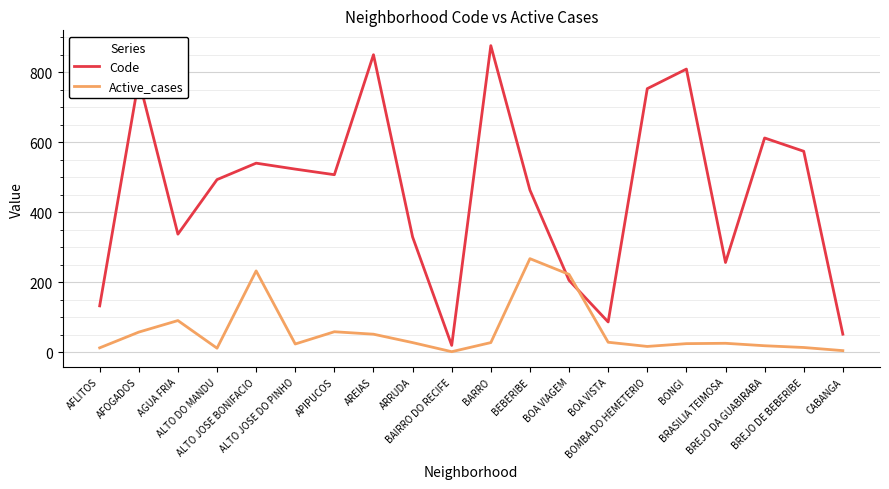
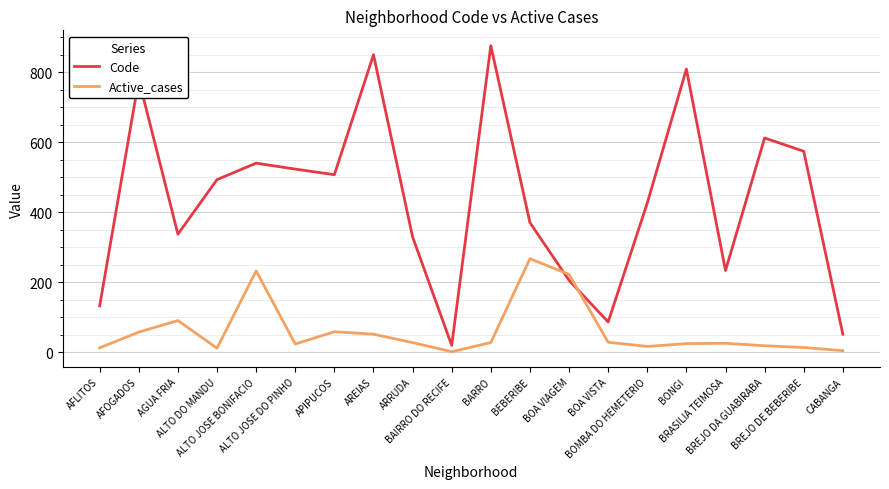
  {
    "Code": {
      "AFLITOS": 130,
      "AGUA FRIA": 340,
      "ALTO DO MANDU": 490,
      "ALTO JOSE BONIFACIO": 540,
      "ALTO JOSE DO PINHO": 520,
      "APIPUCOS": 510,
      "AREIAS": 850,
      "ARRUDA": 330,
      "BAIRRO DO RECIFE": 20,
      "BARRO": 880,
-     "BEBERIBE": 460,
+     "BEBERIBE": 370,
      "BOA VIAGEM": 210,
      "BOA VISTA": 90,
-     "BOMBA DO HEMETERIO": 750,
+     "BOMBA DO HEMETERIO": 430,
      "BONGI": 810,
-     "BRASILIA TEIMOSA": 260,
+     "BRASILIA TEIMOSA": 230,
      "BREJO DA GUABIRABA": 610,
      "BREJO DE BEBERIBE": 570,
      "CABANGA": 50
    },
    "Active_cases": {
      "AFLITOS": 10,
      "AFOGADOS": 60,
      "AGUA FRIA": 90,
      "ALTO DO MANDU": 10,
      "ALTO JOSE BONIFACIO": 230,
      "ALTO JOSE DO PINHO": 20,
      "APIPUCOS": 60,
      "AREIAS": 50,
      "ARRUDA": 30,
      "BAIRRO DO RECIFE": 0,
      "BARRO": 30,
      "BEBERIBE": 270,
      "BOA VIAGEM": 220,
      "BOA VISTA": 30,
      "BOMBA DO HEMETERIO": 20,
      "BONGI": 20,
      "BRASILIA TEIMOSA": 30,
      "BREJO DA GUABIRABA": 20,
      "BREJO DE BEBERIBE": 10,
      "CABANGA": 0
    }
  }
